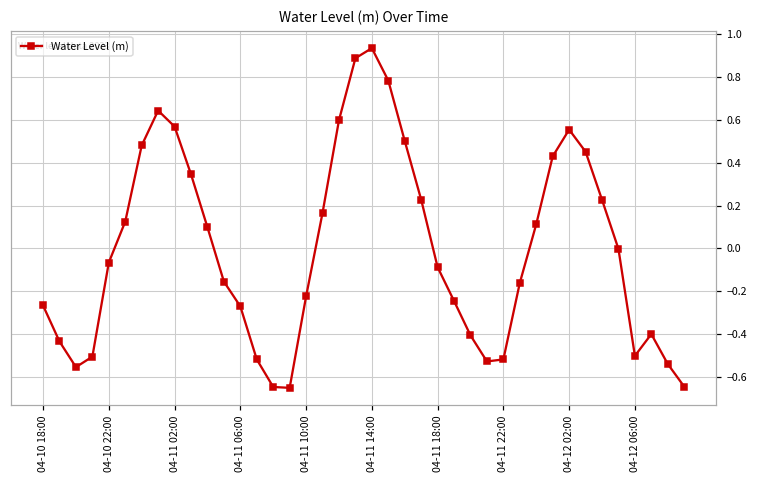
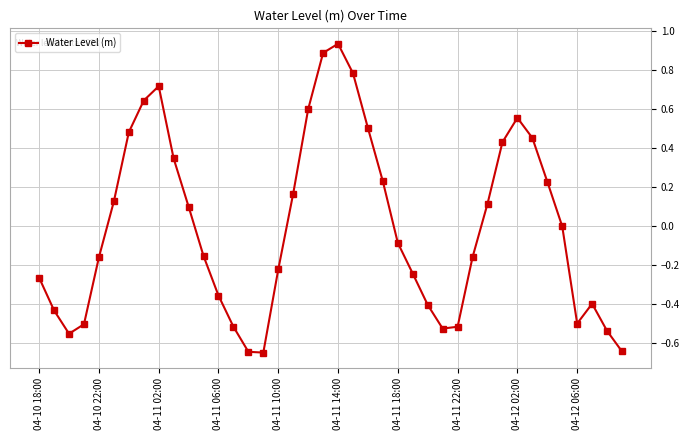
  {
    "04-10 18:00": -0.27,
-   "04-10 22:00": -0.07,
-   "04-11 02:00": 0.57,
-   "04-11 06:00": -0.27,
+   "04-10 22:00": -0.16,
+   "04-11 02:00": 0.72,
+   "04-11 06:00": -0.36,
    "04-11 10:00": -0.22,
    "04-11 14:00": 0.93,
    "04-11 18:00": -0.09,
    "04-11 22:00": -0.52,
    "04-12 02:00": 0.55,
    "04-12 06:00": -0.50
  }
